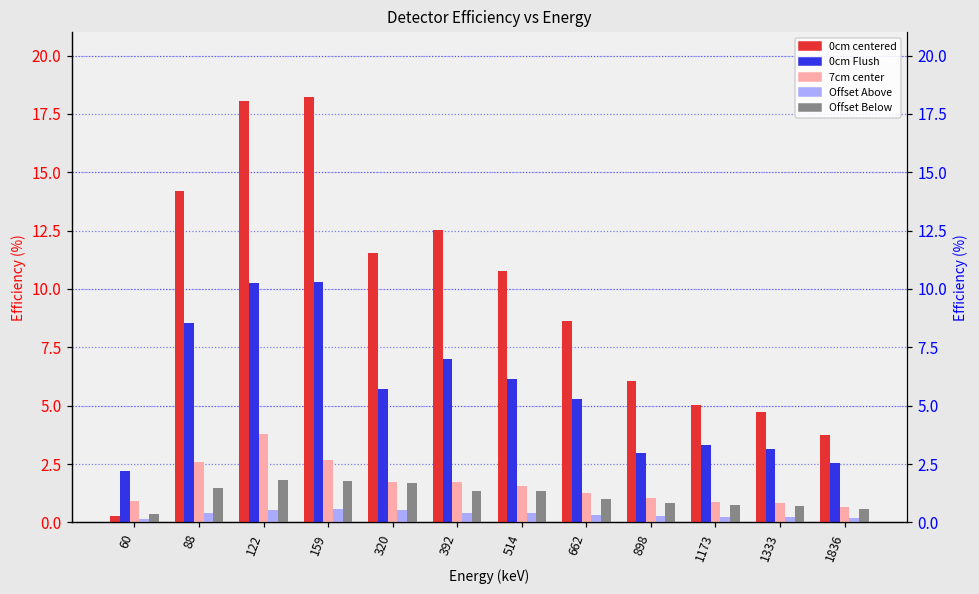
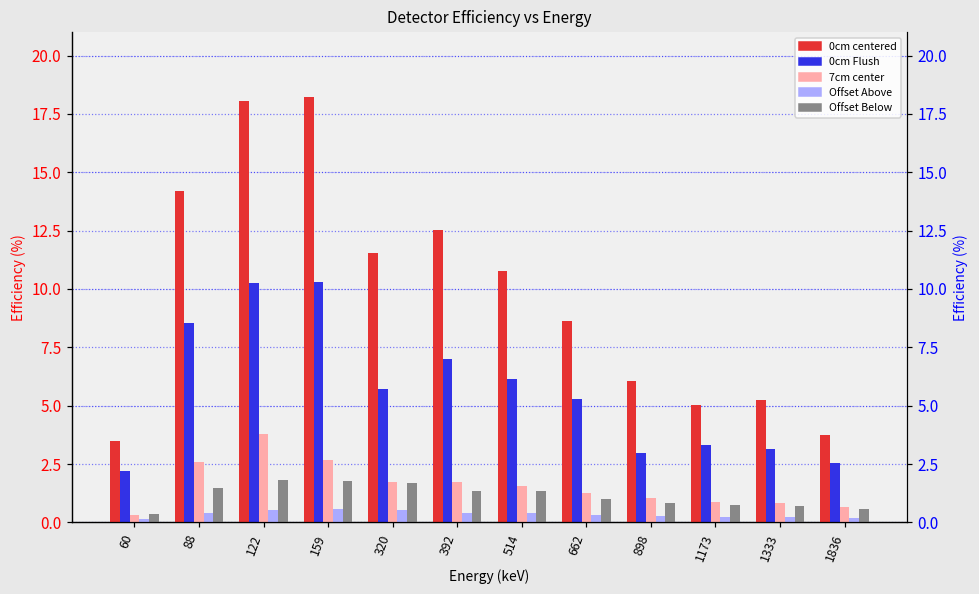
  {
    "0cm centered": {
-     "60": 0.3,
+     "60": 3.5,
      "88": 14.2,
      "122": 18.1,
      "159": 18.2,
      "320": 11.5,
      "392": 12.5,
      "514": 10.8,
      "662": 8.6,
      "898": 6.0,
      "1173": 5.0,
-     "1333": 4.7,
+     "1333": 5.2,
      "1836": 3.7
    },
    "0cm Flush": {
      "60": 2.2,
      "88": 8.5,
      "122": 10.2,
      "159": 10.3,
      "320": 5.7,
      "392": 7.0,
      "514": 6.2,
      "662": 5.3,
      "898": 3.0,
      "1173": 3.3,
      "1333": 3.1,
      "1836": 2.5
    },
    "7cm center": {
-     "60": 0.9,
+     "60": 0.3,
      "88": 2.6,
      "122": 3.8,
      "159": 2.7,
      "320": 1.7,
      "392": 1.7,
      "514": 1.5,
      "662": 1.3,
      "898": 1.1,
      "1173": 0.9,
      "1333": 0.8,
      "1836": 0.7
    },
    "Offset Above": {
      "60": 0.1,
      "88": 0.4,
      "122": 0.5,
      "159": 0.6,
      "320": 0.5,
      "392": 0.4,
      "514": 0.4,
      "662": 0.3,
      "898": 0.3,
      "1173": 0.2,
      "1333": 0.2,
      "1836": 0.2
    },
    "Offset Below": {
      "60": 0.4,
      "88": 1.5,
      "122": 1.8,
      "159": 1.8,
      "320": 1.7,
      "392": 1.3,
      "514": 1.3,
      "662": 1.0,
      "898": 0.8,
      "1173": 0.7,
      "1333": 0.7,
      "1836": 0.6
    }
  }
